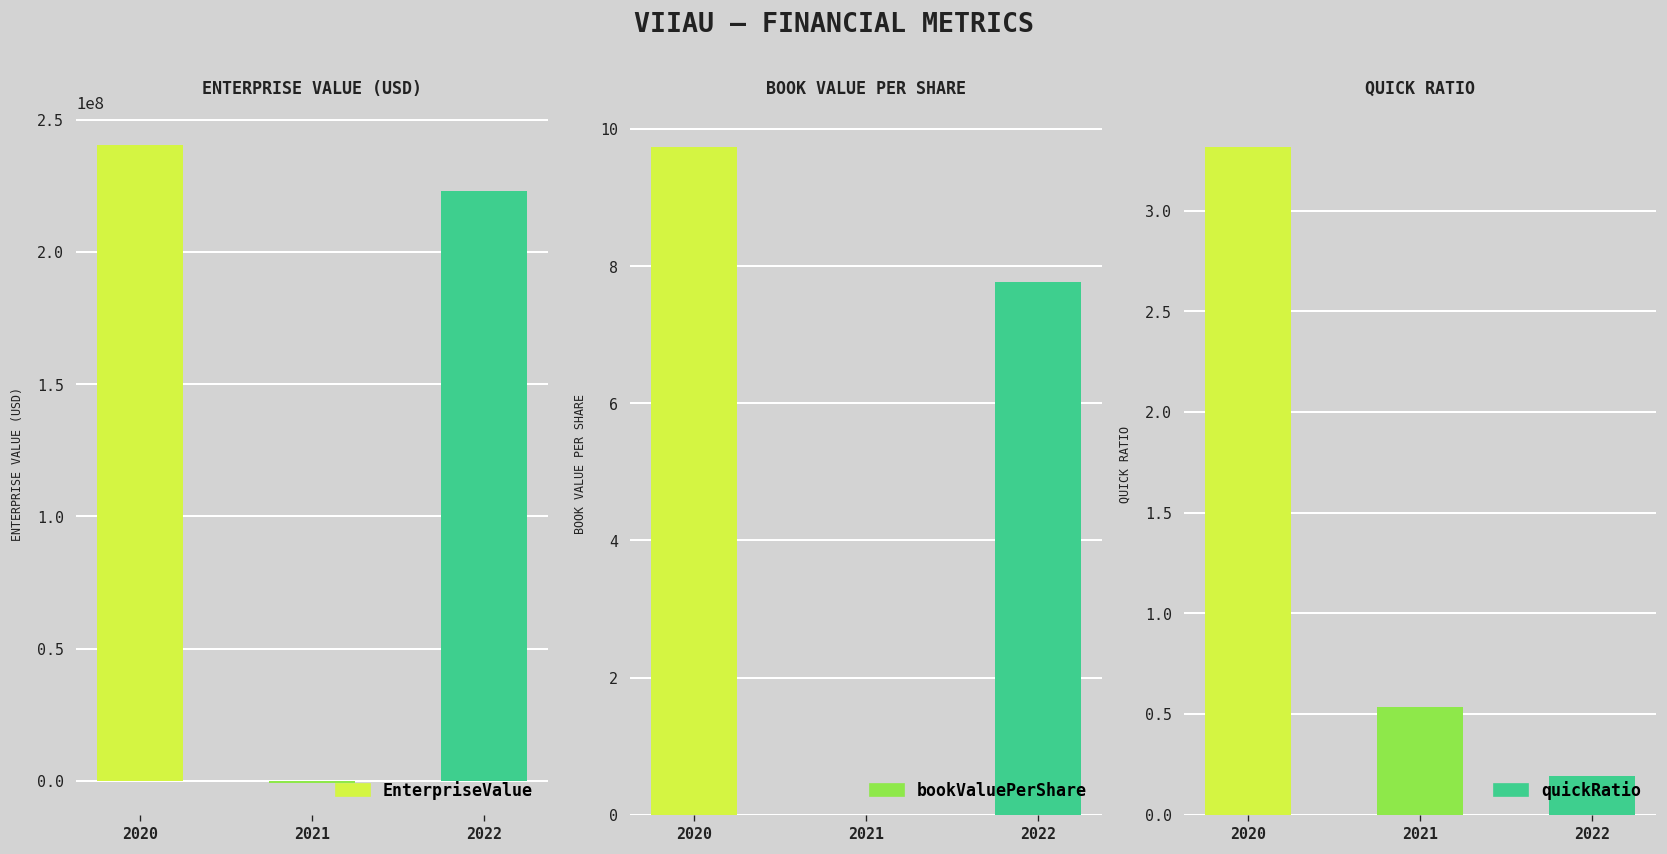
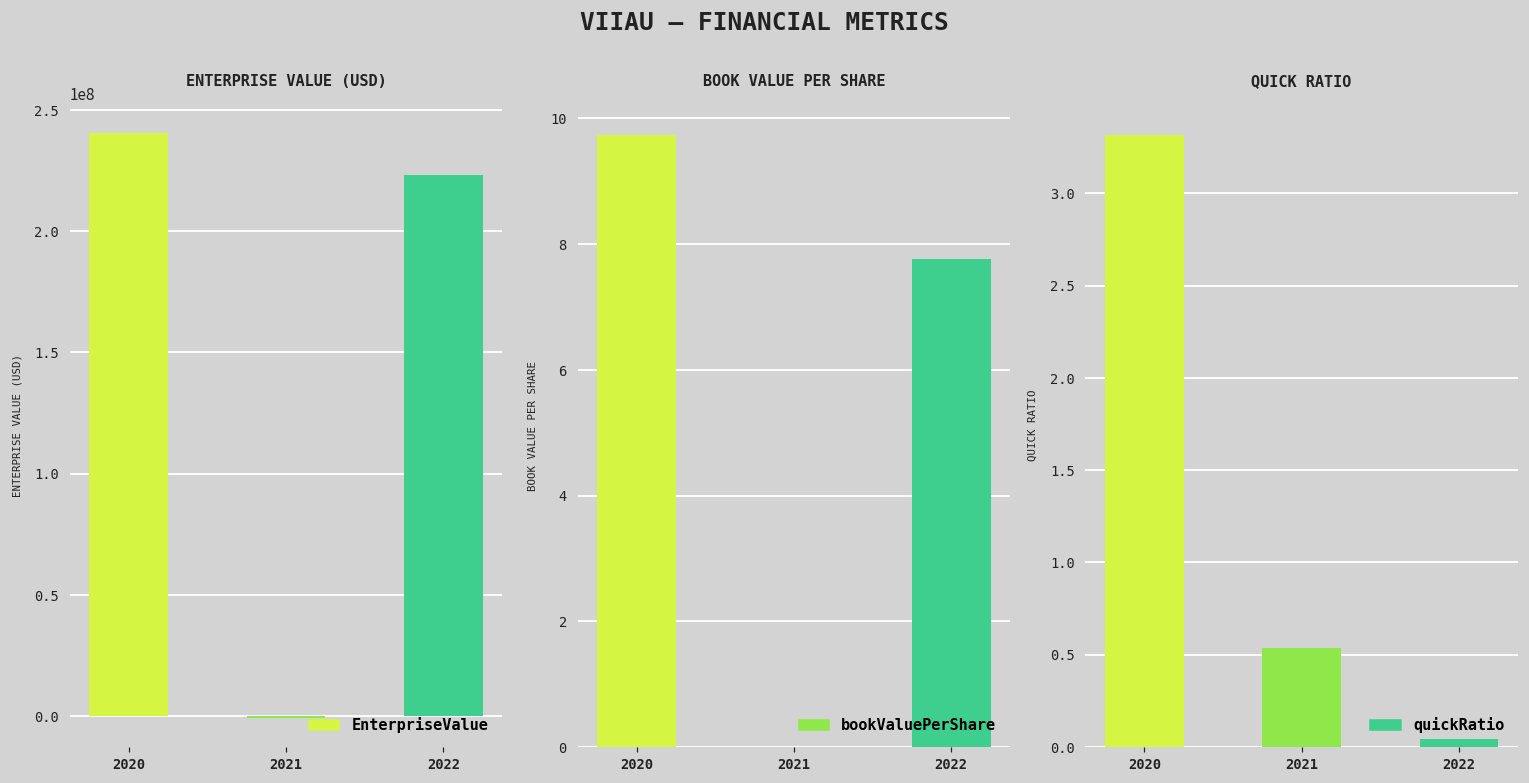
  {
    "ENTERPRISE VALUE (USD)": {
      "2020": 240000000,
      "2022": 223000000
    },
    "BOOK VALUE PER SHARE": {
      "2020": 9.7,
      "2021": 0.0,
      "2022": 7.8
    },
    "QUICK RATIO": {
      "2020": 3.32,
      "2021": 0.53,
-     "2022": 0.19
+     "2022": 0.05
    }
  }
